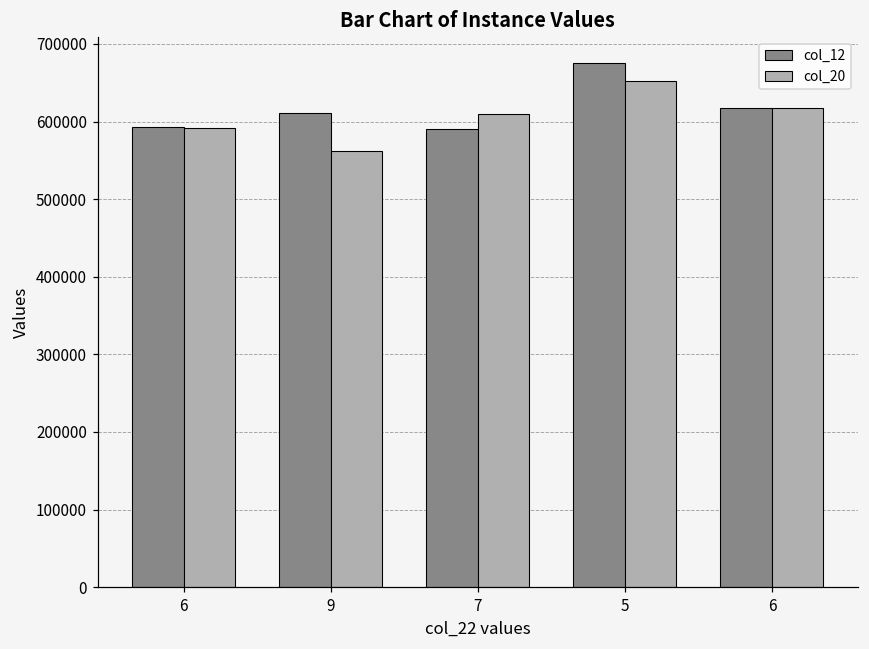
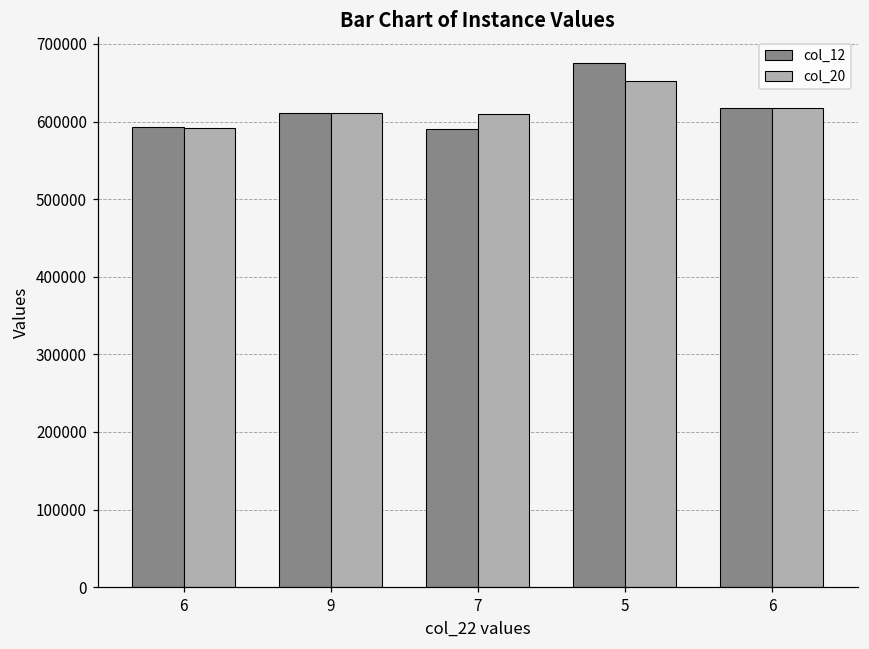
  {
    "col_12": {
      "9": 610000,
      "7": 590000,
      "5": 680000
    },
    "col_20": {
-     "9": 560000,
+     "9": 610000,
      "7": 610000,
      "5": 650000
    }
  }
